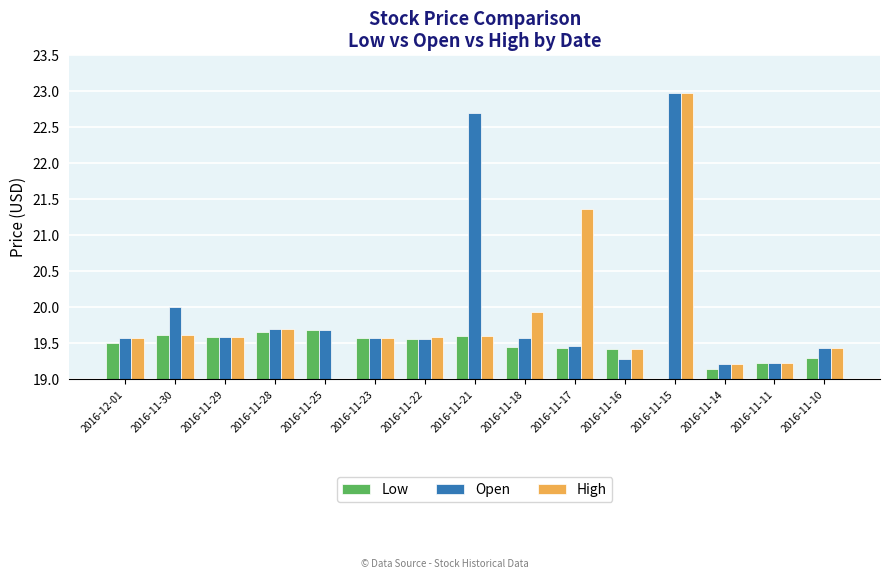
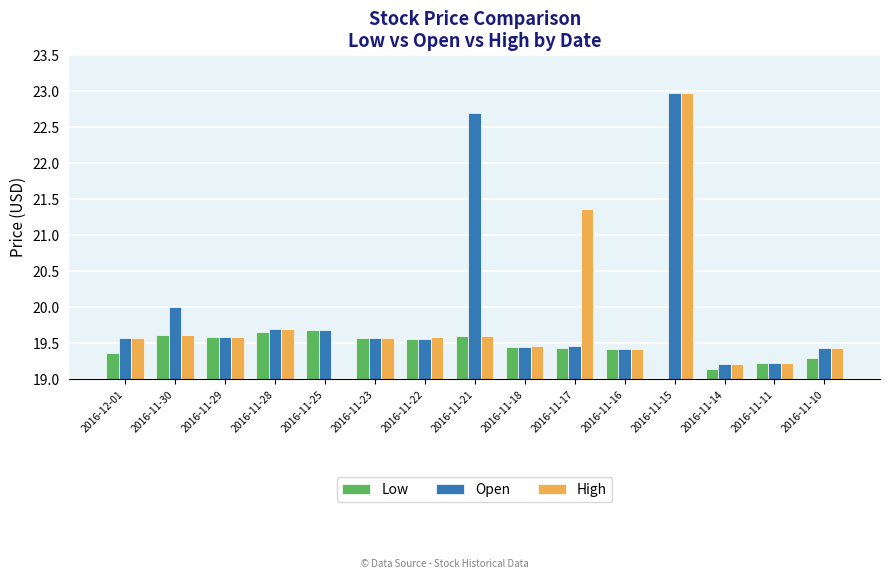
  {
    "Low": {
-     "2016-12-01": 19.5,
+     "2016-12-01": 19.4,
      "2016-11-30": 19.6,
      "2016-11-29": 19.6,
      "2016-11-28": 19.7,
      "2016-11-25": 19.7,
      "2016-11-23": 19.6,
      "2016-11-22": 19.6,
      "2016-11-21": 19.6,
      "2016-11-18": 19.5,
      "2016-11-17": 19.4,
      "2016-11-16": 19.4,
      "2016-11-15": 19.0,
      "2016-11-14": 19.2,
      "2016-11-11": 19.2,
      "2016-11-10": 19.3
    },
    "Open": {
      "2016-12-01": 19.6,
      "2016-11-30": 20.0,
      "2016-11-29": 19.6,
      "2016-11-28": 19.7,
      "2016-11-25": 19.7,
      "2016-11-23": 19.6,
      "2016-11-22": 19.6,
      "2016-11-21": 22.7,
-     "2016-11-18": 19.6,
+     "2016-11-18": 19.5,
      "2016-11-17": 19.5,
-     "2016-11-16": 19.3,
+     "2016-11-16": 19.4,
      "2016-11-15": 23.0,
      "2016-11-14": 19.2,
      "2016-11-11": 19.2,
      "2016-11-10": 19.4
    },
    "High": {
      "2016-12-01": 19.6,
      "2016-11-30": 19.6,
      "2016-11-29": 19.6,
      "2016-11-28": 19.7,
      "2016-11-23": 19.6,
      "2016-11-22": 19.6,
      "2016-11-21": 19.6,
-     "2016-11-18": 19.9,
+     "2016-11-18": 19.5,
      "2016-11-17": 21.4,
      "2016-11-16": 19.4,
      "2016-11-15": 23.0,
      "2016-11-14": 19.2,
      "2016-11-11": 19.2,
      "2016-11-10": 19.4
    }
  }
